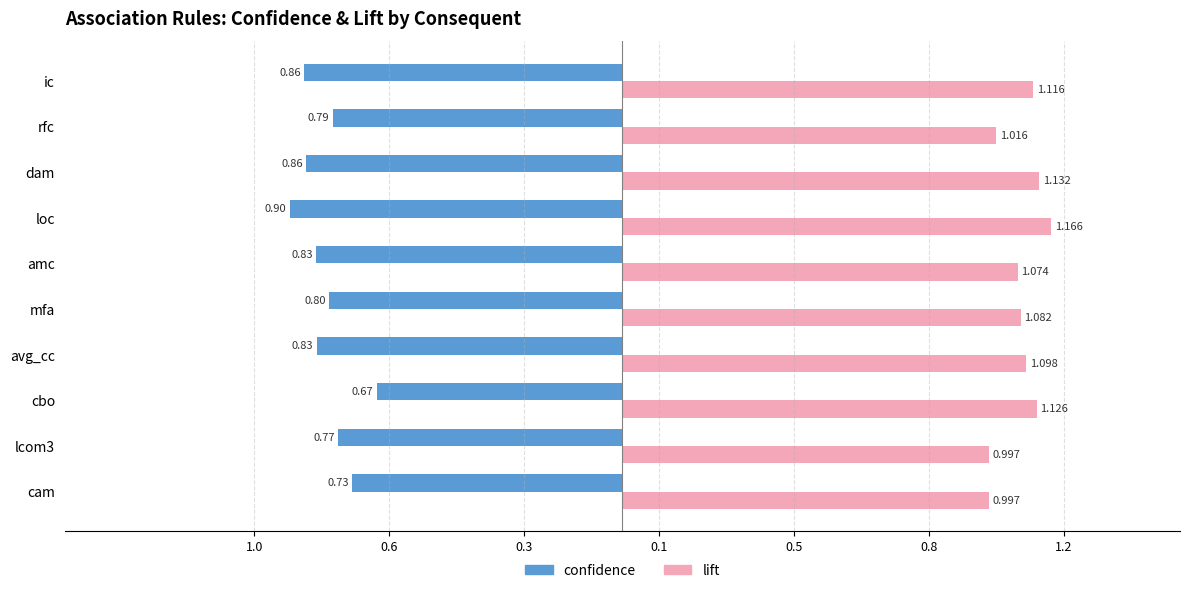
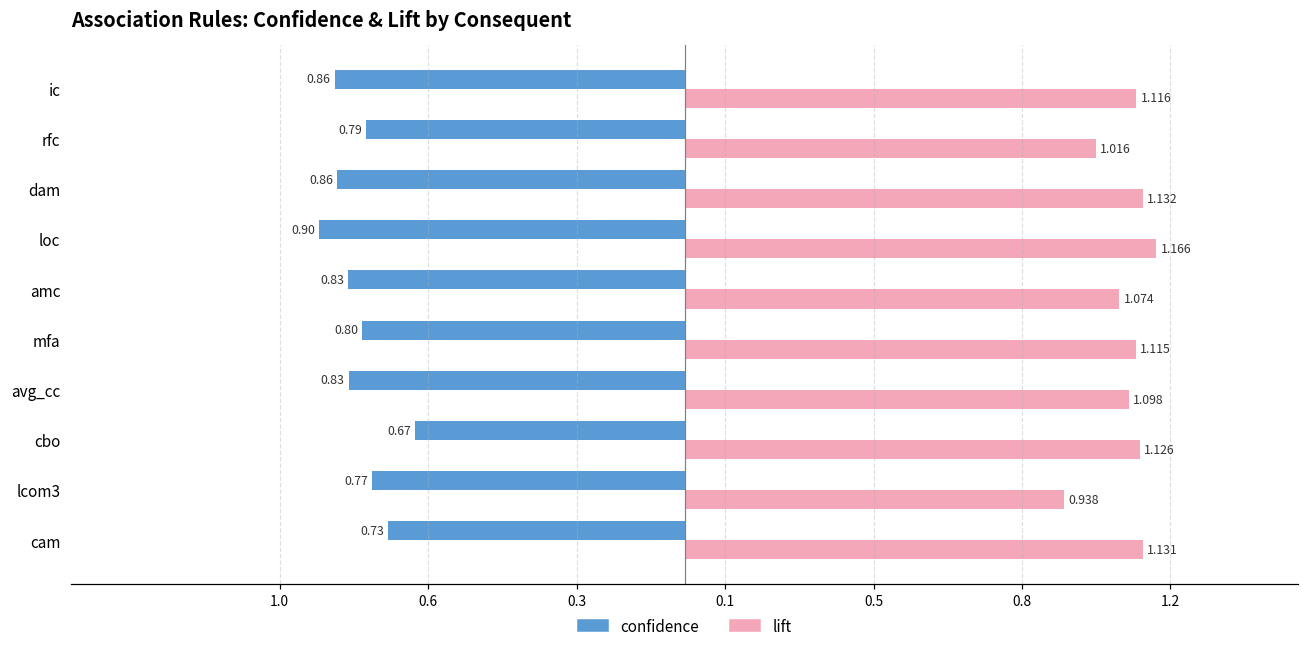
  {
    "lift": {
      "ic": 1.116,
      "rfc": 1.016,
      "dam": 1.132,
      "loc": 1.166,
      "amc": 1.074,
-     "mfa": 1.082,
+     "mfa": 1.115,
      "avg_cc": 1.098,
      "cbo": 1.126,
-     "lcom3": 0.997,
-     "cam": 0.997
+     "lcom3": 0.938,
+     "cam": 1.131
    }
  }
